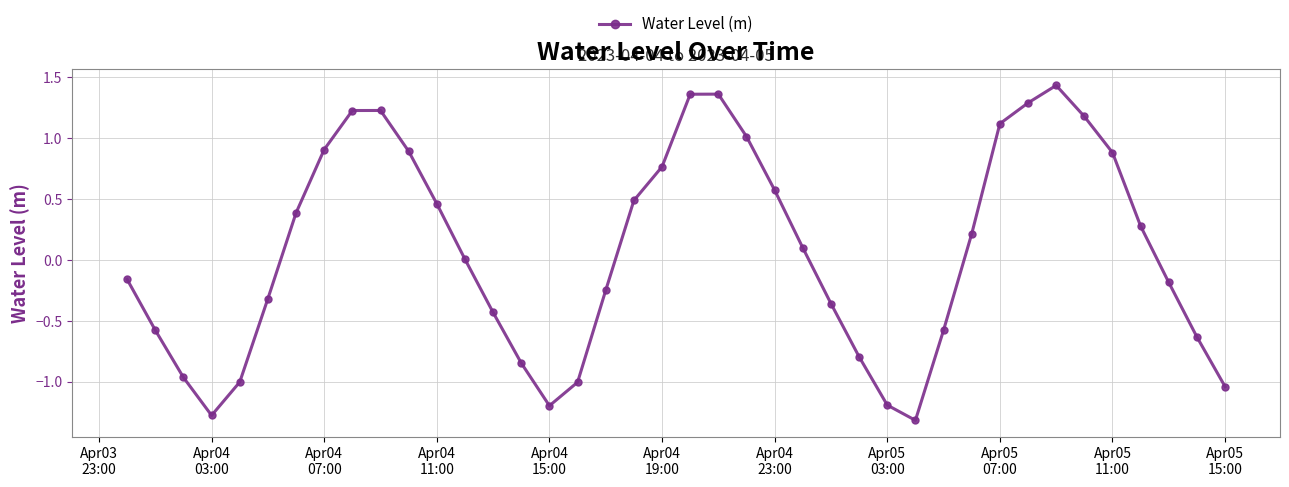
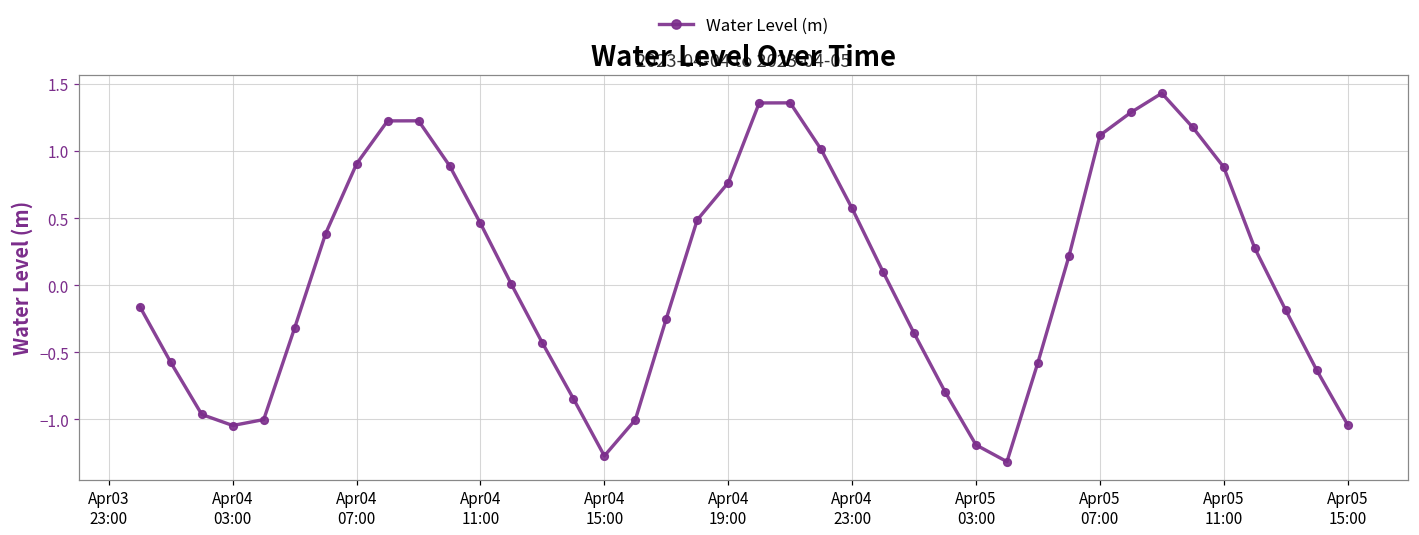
  {
-   "Apr04 03:00": -1.27,
+   "Apr04 03:00": -1.05,
    "Apr04 07:00": 0.91,
    "Apr04 11:00": 0.46,
-   "Apr04 15:00": -1.20,
+   "Apr04 15:00": -1.27,
    "Apr04 19:00": 0.77,
    "Apr04 23:00": 0.57,
    "Apr05 03:00": -1.19,
    "Apr05 07:00": 1.12,
    "Apr05 11:00": 0.88,
    "Apr05 15:00": -1.04
  }
